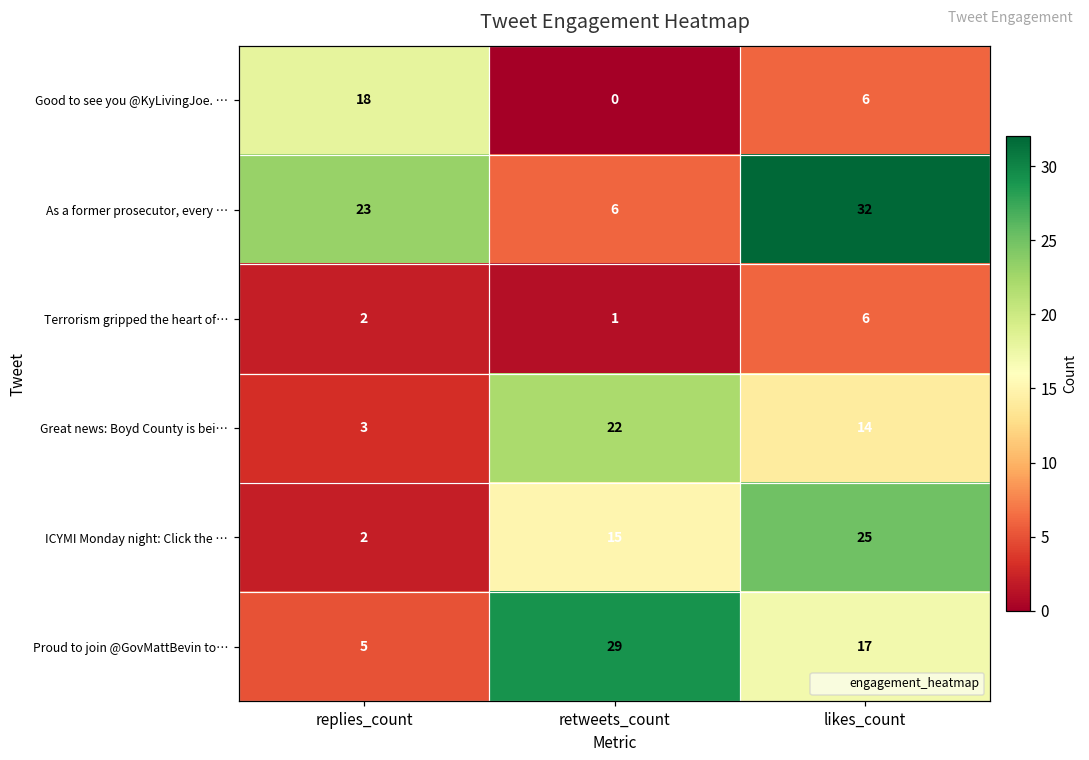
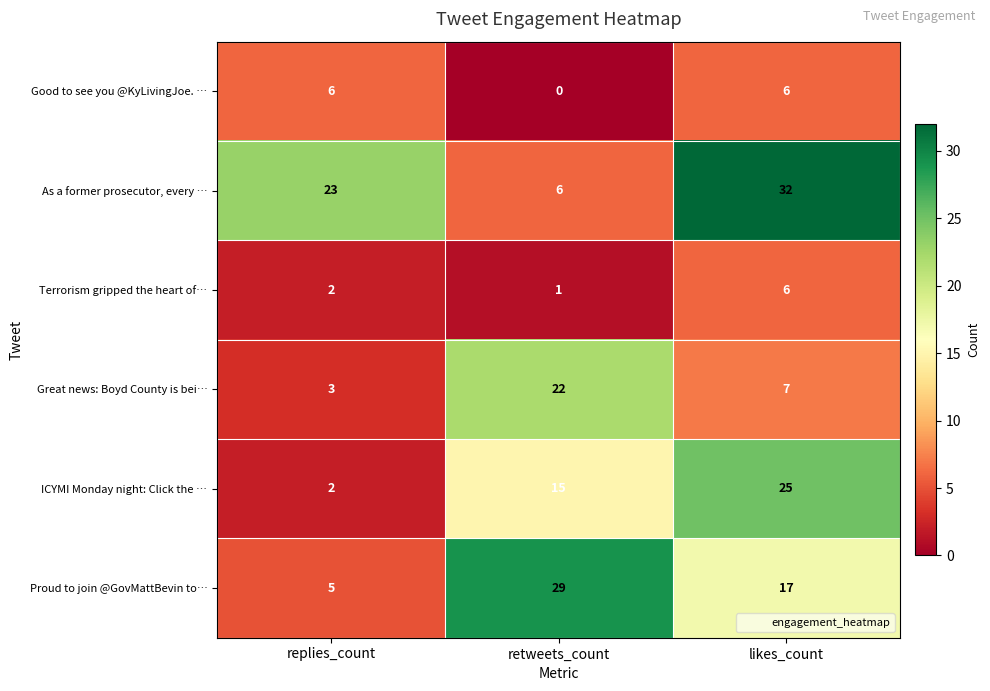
  {
    "Good to see you @KyLivingJoe. …": {
-     "replies_count": 18,
+     "replies_count": 6,
      "retweets_count": 0,
      "likes_count": 6
    },
    "As a former prosecutor, every …": {
      "replies_count": 23,
      "retweets_count": 6,
      "likes_count": 32
    },
    "Terrorism gripped the heart of…": {
      "replies_count": 2,
      "retweets_count": 1,
      "likes_count": 6
    },
    "Great news: Boyd County is bei…": {
      "replies_count": 3,
      "retweets_count": 22,
-     "likes_count": 14
+     "likes_count": 7
    },
    "ICYMI Monday night: Click the …": {
      "replies_count": 2,
      "retweets_count": 15,
      "likes_count": 25
    },
    "Proud to join @GovMattBevin to…": {
      "replies_count": 5,
      "retweets_count": 29,
      "likes_count": 17
    }
  }
